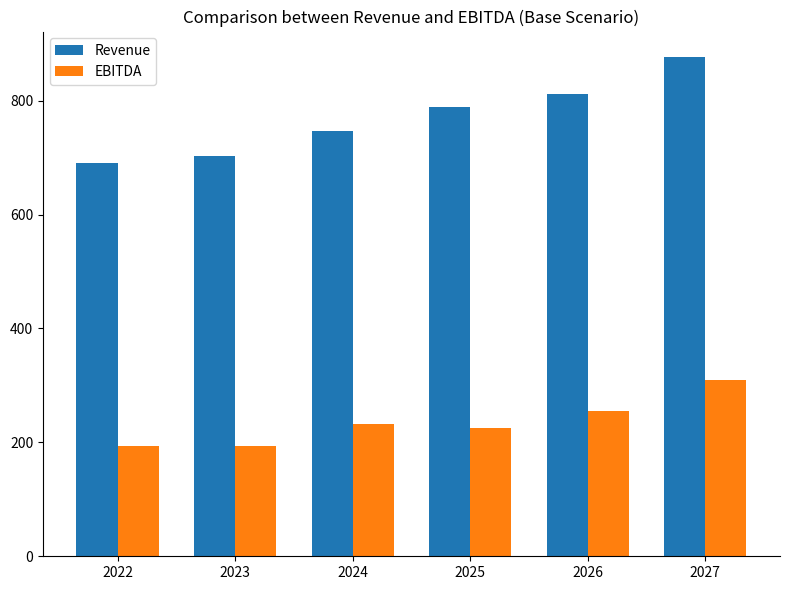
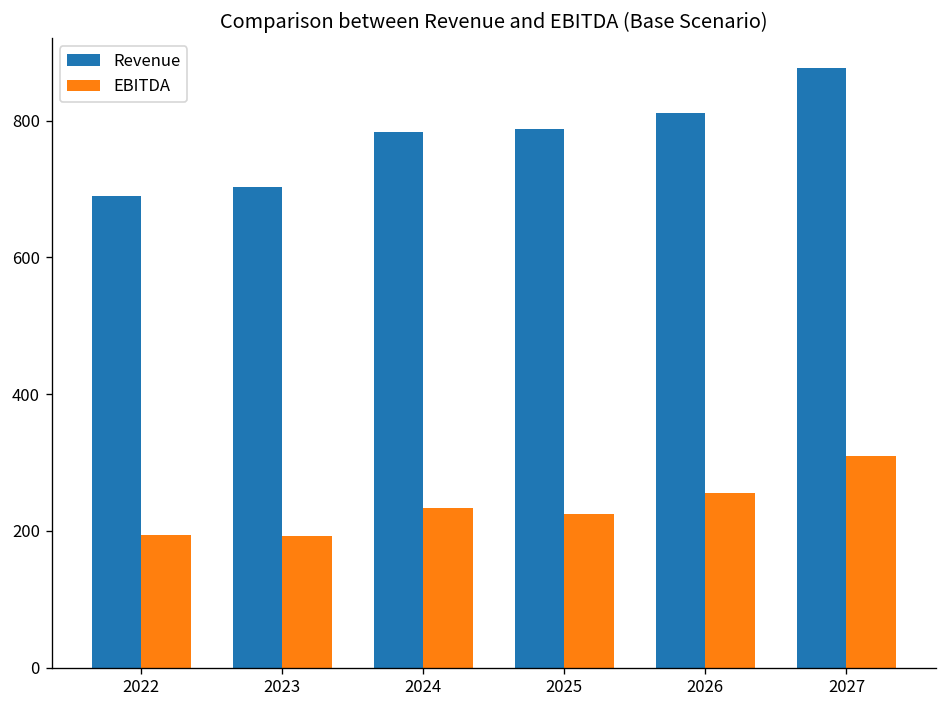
  {
    "Revenue": {
      "2022": 690,
      "2023": 700,
-     "2024": 750,
+     "2024": 780,
      "2025": 790,
      "2026": 810,
      "2027": 880
    },
    "EBITDA": {
      "2022": 190,
      "2023": 190,
      "2024": 230,
      "2025": 230,
      "2026": 260,
      "2027": 310
    }
  }
